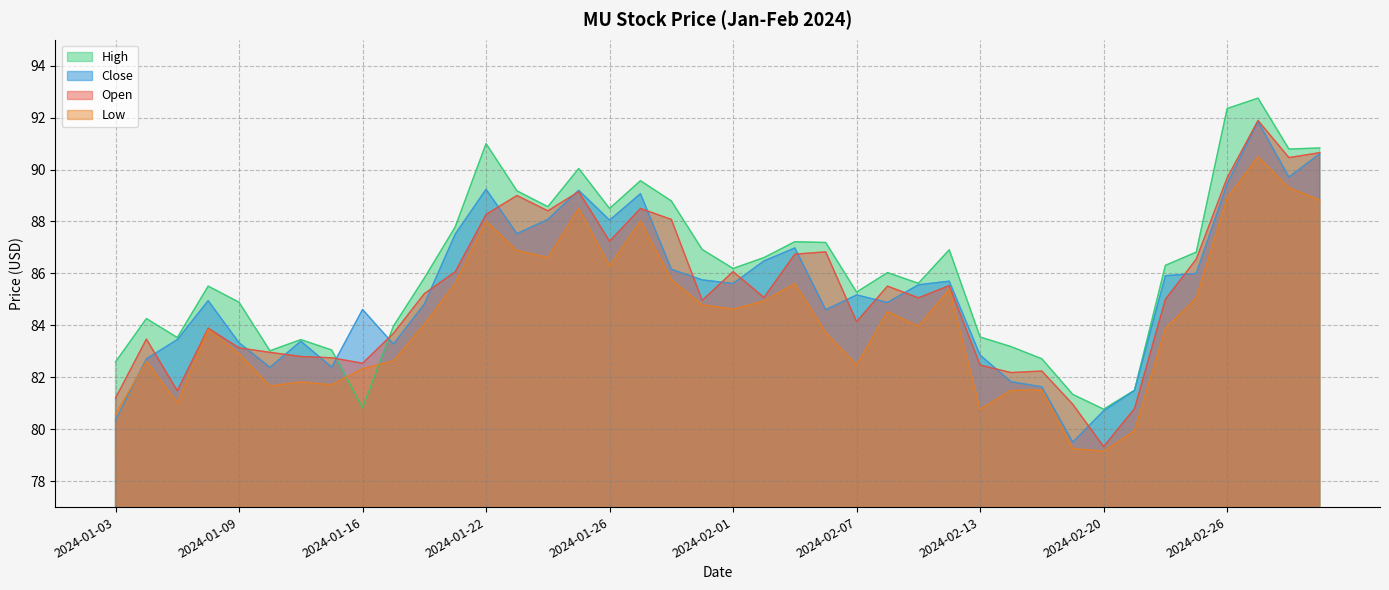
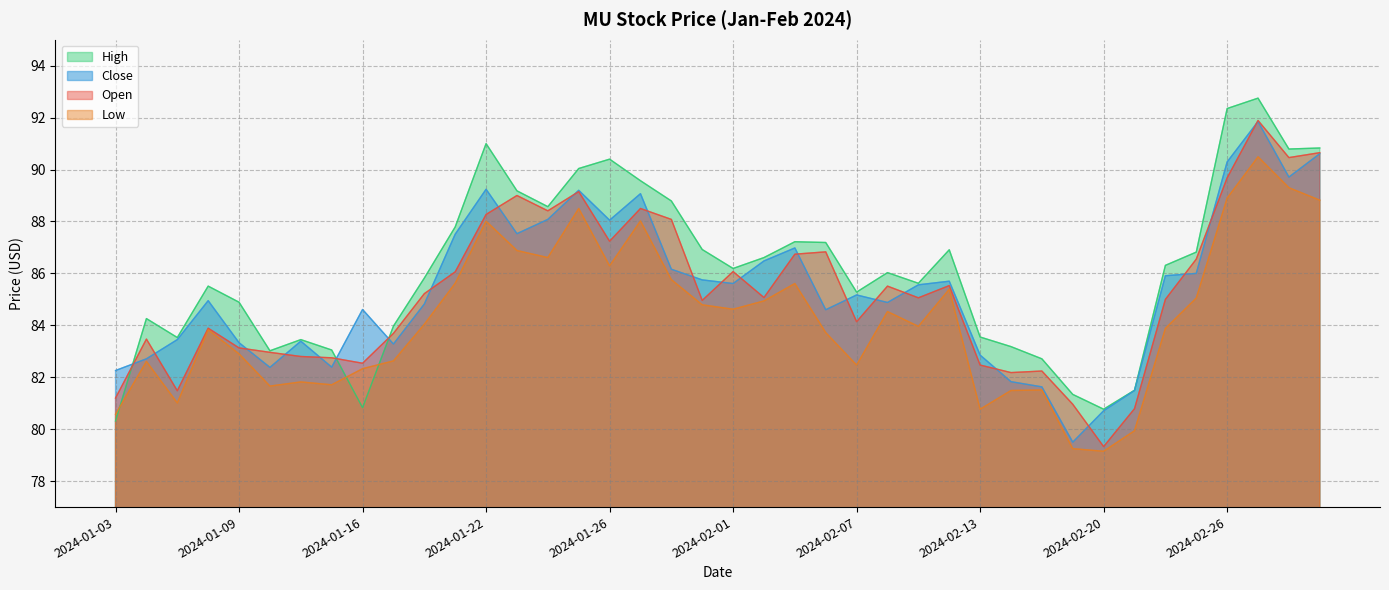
  {
    "High": {
-     "2024-01-03": 82.6,
+     "2024-01-03": 80.3,
      "2024-01-09": 84.9,
      "2024-01-16": 80.8,
      "2024-01-22": 91.0,
-     "2024-01-26": 88.5,
+     "2024-01-26": 90.4,
      "2024-02-01": 86.2,
      "2024-02-07": 85.3,
      "2024-02-13": 83.6,
      "2024-02-26": 92.3
    },
    "Close": {
-     "2024-01-03": 80.3,
+     "2024-01-03": 82.3,
      "2024-01-09": 83.3,
      "2024-01-16": 84.6,
      "2024-01-22": 89.2,
      "2024-01-26": 88.1,
      "2024-02-01": 85.6,
      "2024-02-07": 85.2,
      "2024-02-13": 82.9,
-     "2024-02-26": 89.5
+     "2024-02-26": 90.3
    }
  }
